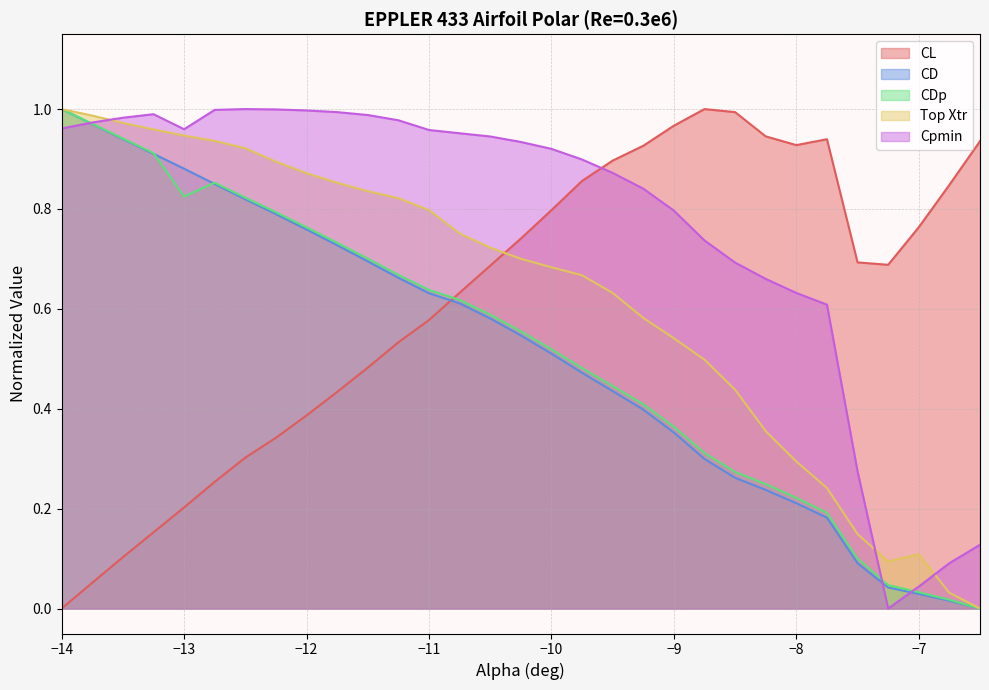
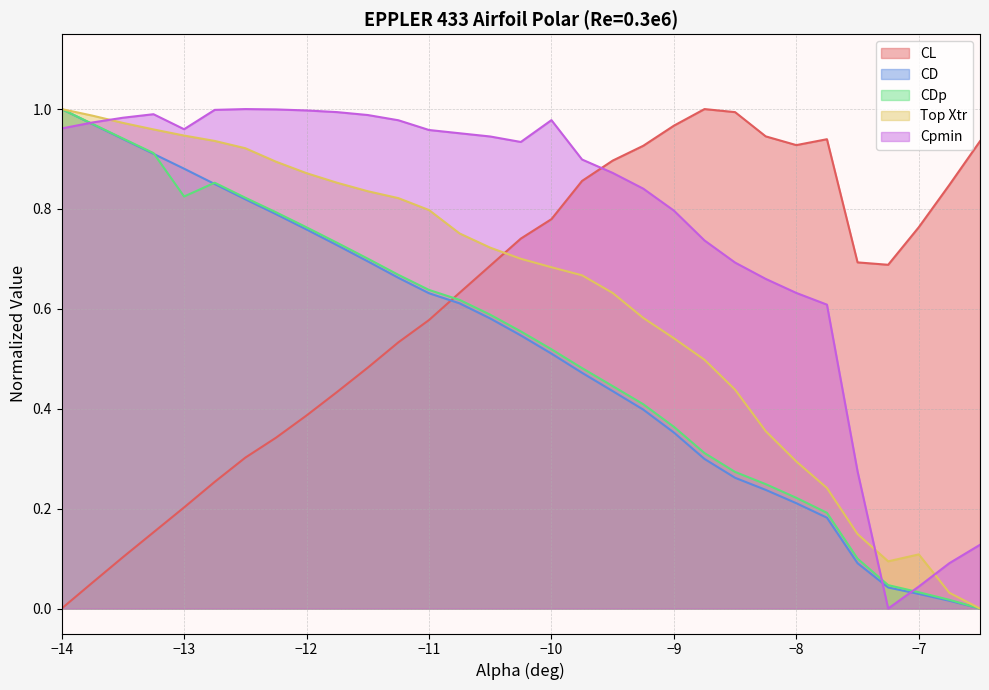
  {
    "CL": {
      "−14": 0.00,
      "−13": 0.20,
      "−12": 0.39,
      "−11": 0.58,
-     "−10": 0.80,
+     "−10": 0.78,
      "−9": 0.97,
      "−8": 0.93,
      "−7": 0.76
    },
    "CD": {
      "−13": 0.88,
      "−11": 0.63,
      "−10": 0.51,
      "−9": 0.35,
      "−8": 0.21
    },
    "CDp": {
      "−13": 0.82,
      "−11": 0.64,
      "−10": 0.52,
      "−9": 0.36,
      "−8": 0.22
    },
    "Top Xtr": {
      "−13": 0.95,
      "−12": 0.87,
      "−11": 0.80,
      "−10": 0.68,
      "−9": 0.54,
      "−8": 0.29,
      "−7": 0.11
    },
    "Cpmin": {
      "−14": 0.96,
      "−13": 0.96,
      "−12": 1.00,
      "−11": 0.96,
-     "−10": 0.92,
+     "−10": 0.98,
      "−9": 0.80,
      "−8": 0.63,
      "−7": 0.04
    }
  }
